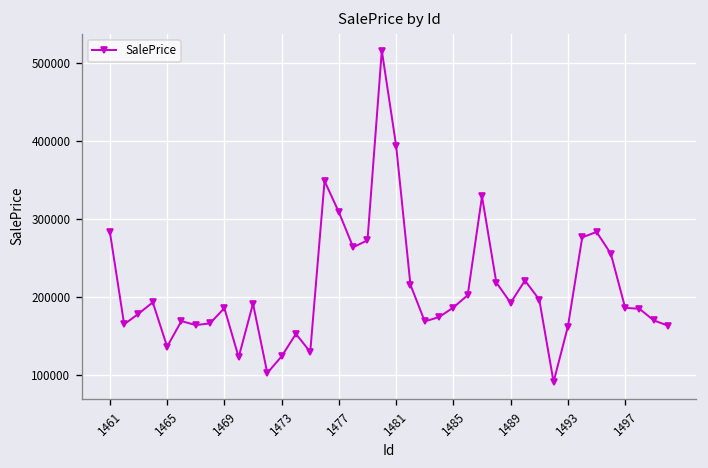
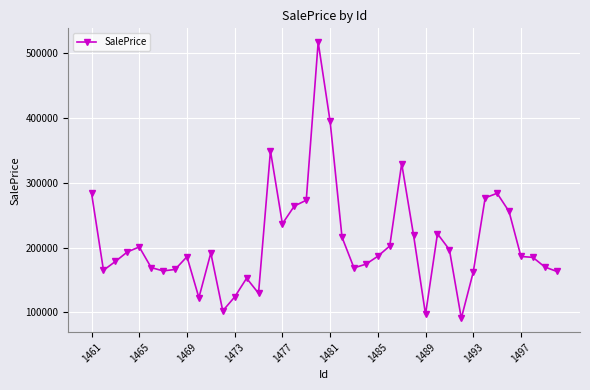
  {
    "1461": 280000,
-   "1465": 140000,
+   "1465": 200000,
    "1469": 190000,
    "1473": 120000,
-   "1477": 310000,
+   "1477": 240000,
    "1481": 390000,
    "1485": 190000,
-   "1489": 190000,
+   "1489": 100000,
    "1493": 160000,
    "1497": 190000
  }
